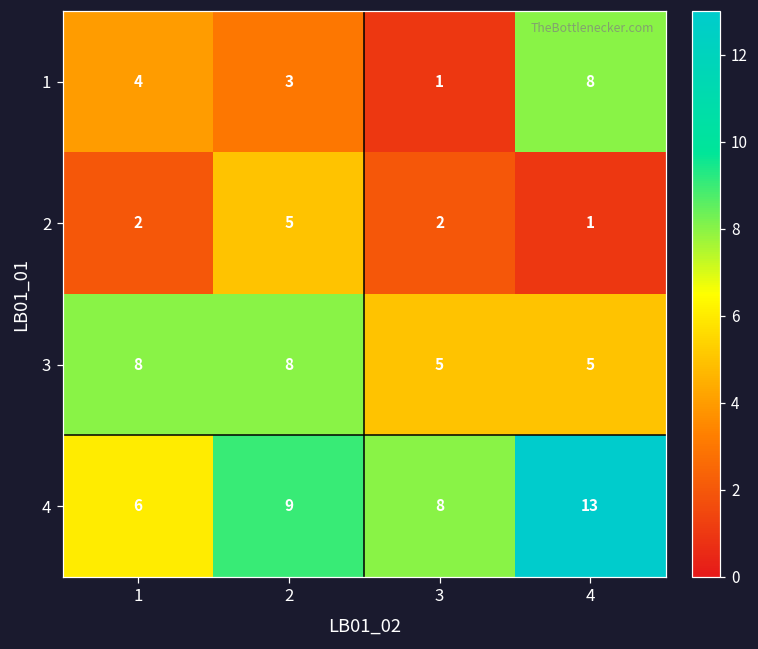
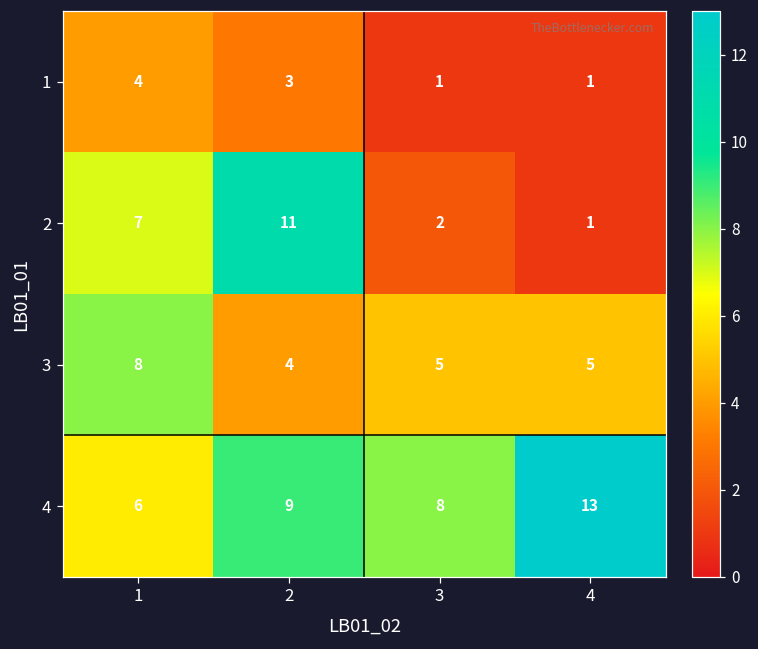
  {
    "1": {
      "1": 4,
      "2": 3,
      "3": 1,
-     "4": 8
+     "4": 1
    },
    "2": {
-     "1": 2,
-     "2": 5,
+     "1": 7,
+     "2": 11,
      "3": 2,
      "4": 1
    },
    "3": {
      "1": 8,
-     "2": 8,
+     "2": 4,
      "3": 5,
      "4": 5
    },
    "4": {
      "1": 6,
      "2": 9,
      "3": 8,
      "4": 13
    }
  }
